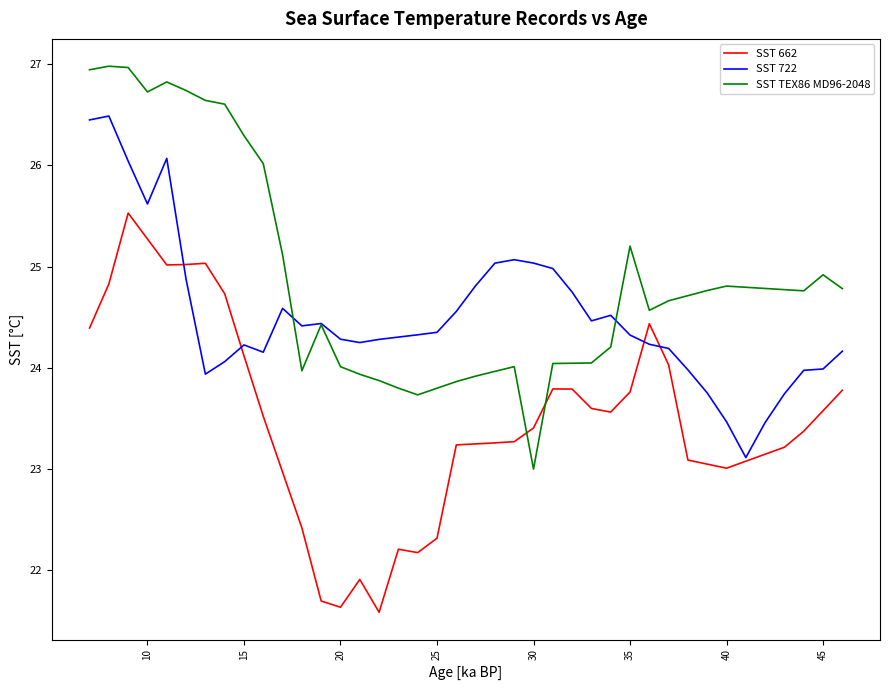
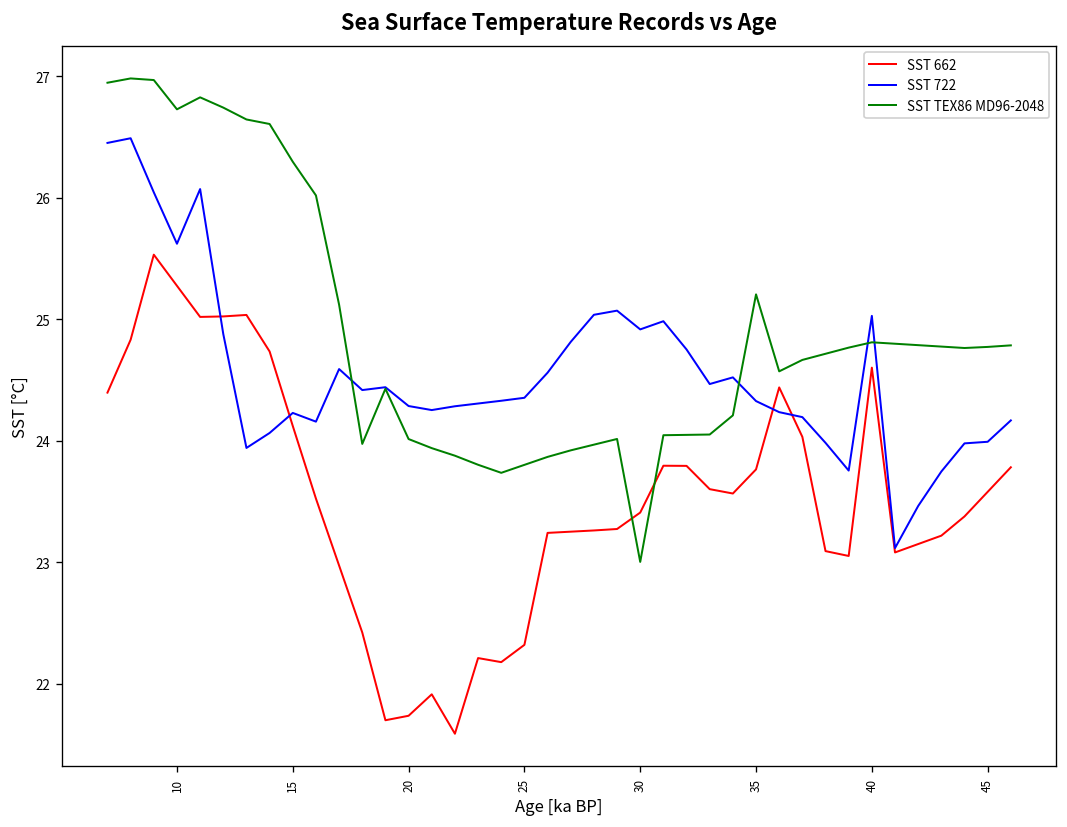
  {
    "SST 662": {
      "10": 25.27,
      "15": 24.12,
-     "20": 21.64,
+     "20": 21.73,
      "25": 22.32,
      "30": 23.41,
      "35": 23.76,
-     "40": 23.01,
+     "40": 24.60,
      "45": 23.58
    },
    "SST 722": {
      "10": 25.62,
      "15": 24.23,
      "20": 24.28,
      "25": 24.35,
-     "30": 25.04,
+     "30": 24.92,
      "35": 24.33,
-     "40": 23.47,
+     "40": 25.03,
      "45": 23.99
    },
    "SST TEX86 MD96-2048": {
      "10": 26.73,
      "15": 26.29,
      "20": 24.01,
      "25": 23.80,
      "30": 23.00,
      "35": 25.20,
      "40": 24.81,
-     "45": 24.92
+     "45": 24.77
    }
  }
